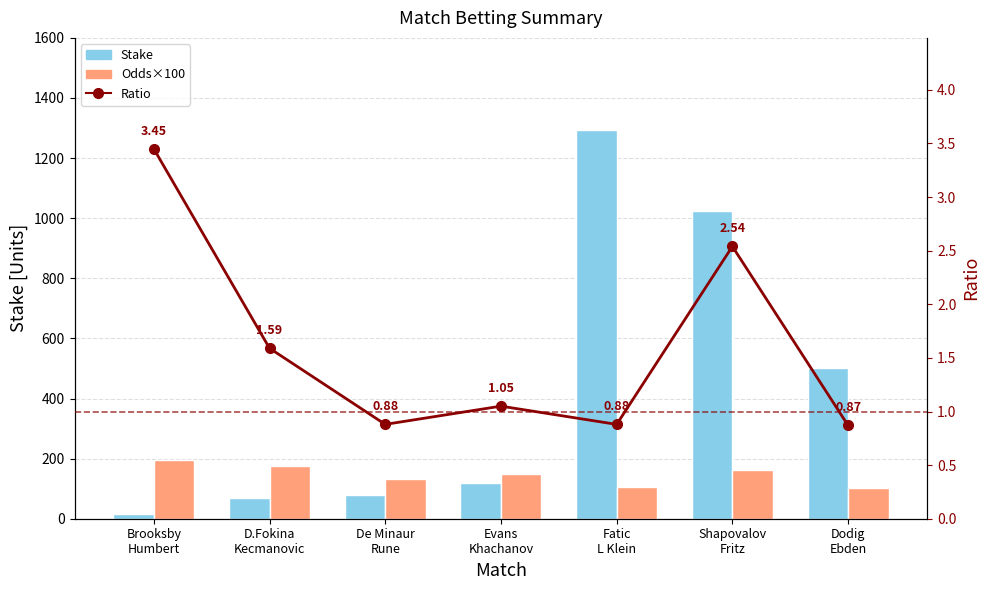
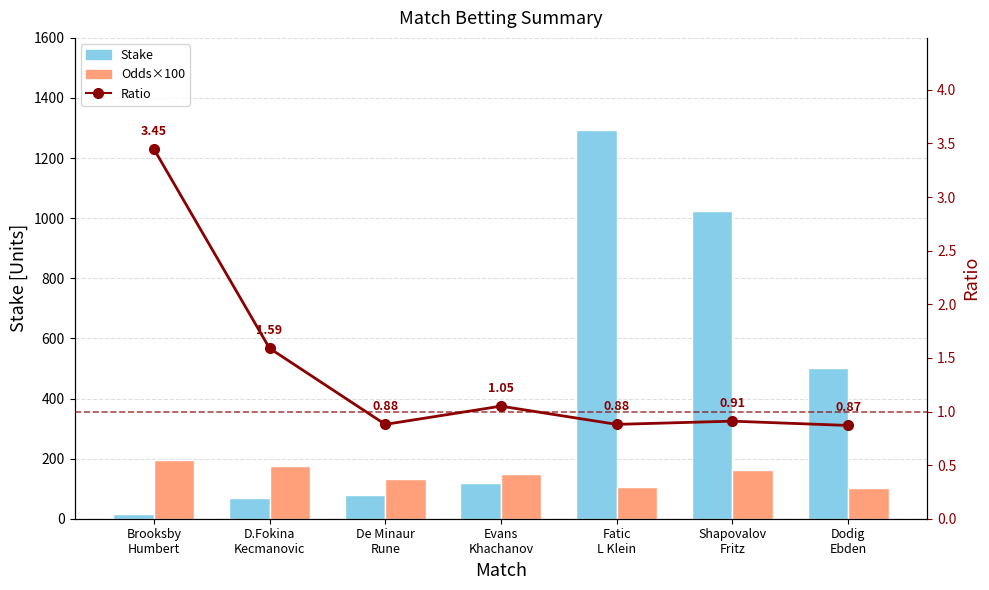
  {
    "Ratio": {
      "Brooksby Humbert": 3.45,
      "D.Fokina Kecmanovic": 1.59,
      "De Minaur Rune": 0.88,
      "Evans Khachanov": 1.05,
      "Fatic L Klein": 0.88,
-     "Shapovalov Fritz": 2.54,
+     "Shapovalov Fritz": 0.91,
      "Dodig Ebden": 0.87
    }
  }
